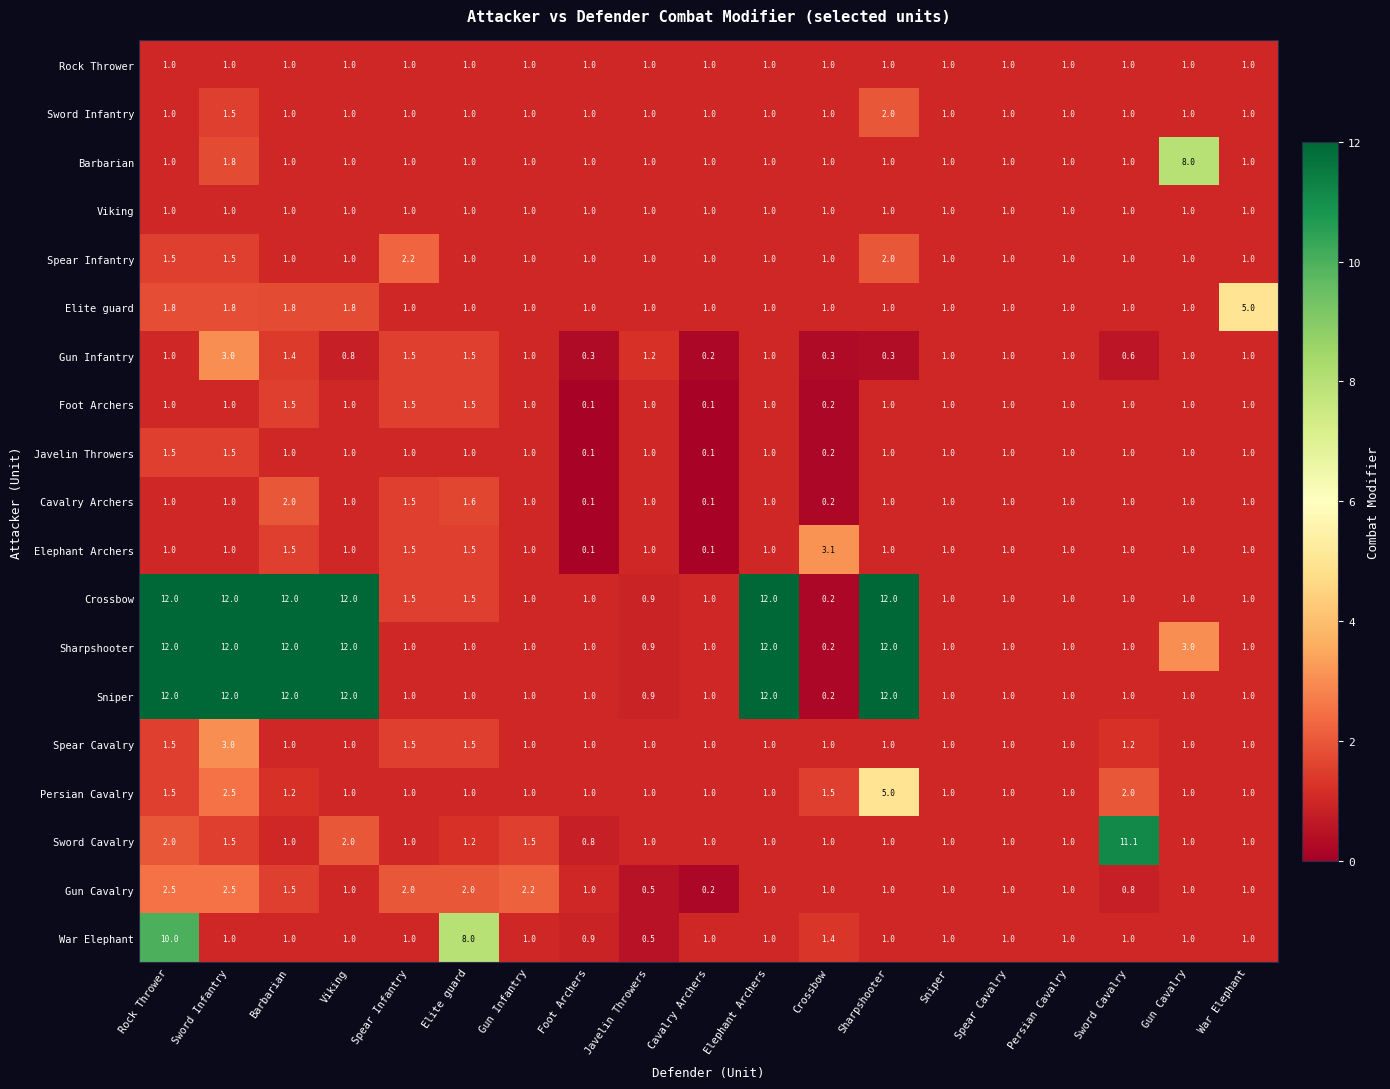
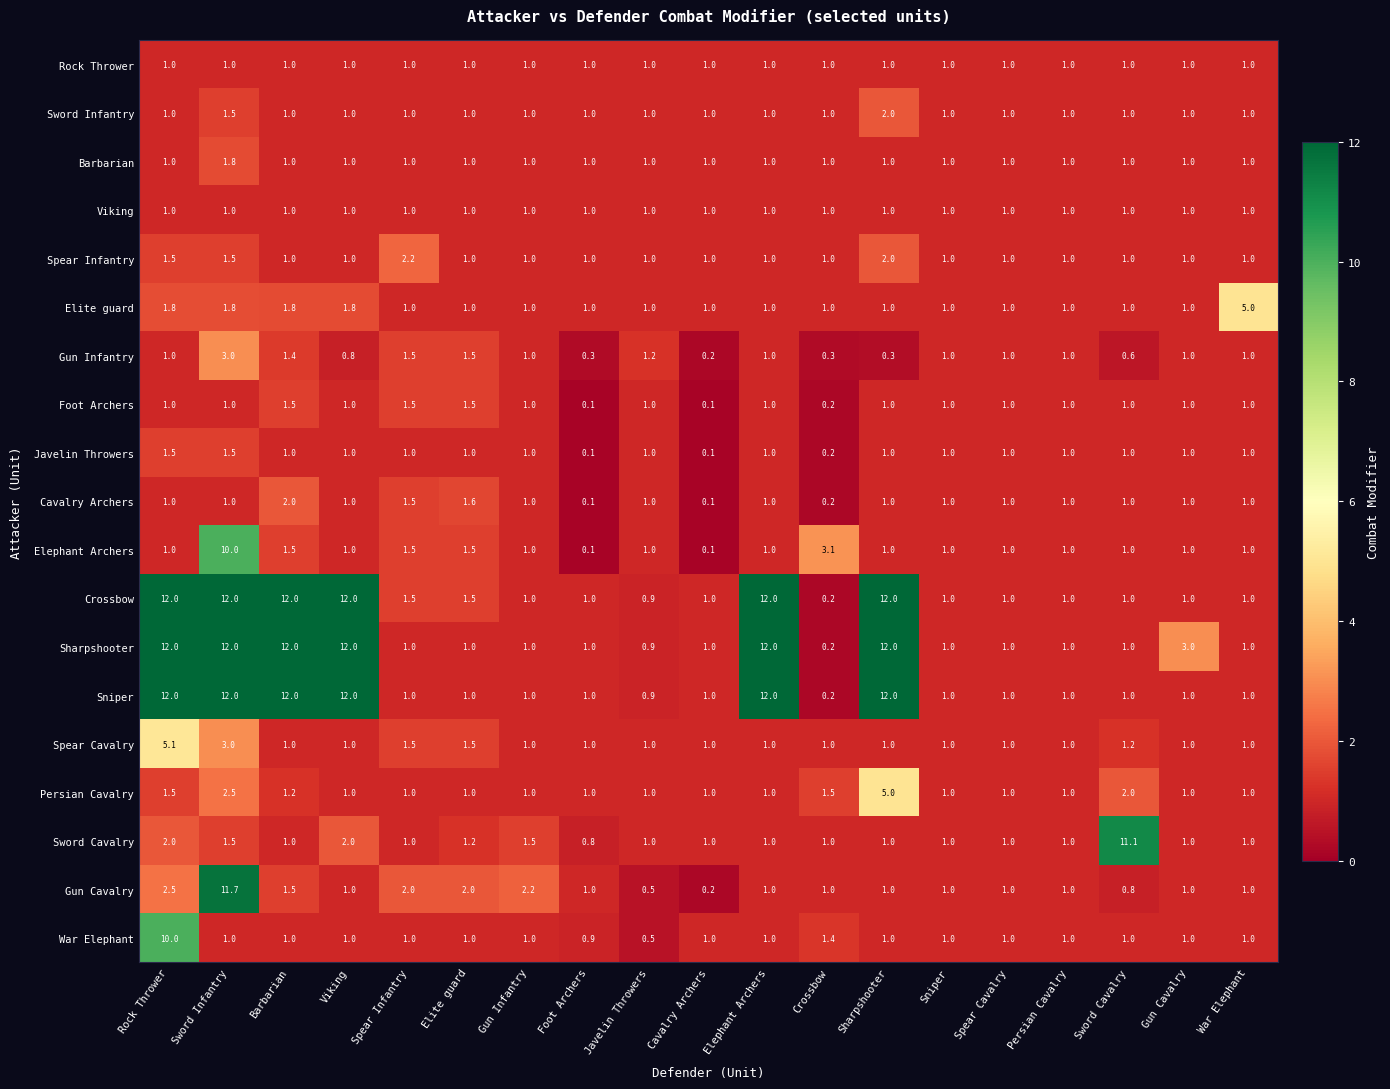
  {
    "Barbarian": {
      "Rock Thrower": 1.0,
      "Sword Infantry": 1.8,
      "Barbarian": 1.0,
      "Viking": 1.0,
      "Spear Infantry": 1.0,
      "Elite guard": 1.0,
      "Gun Infantry": 1.0,
      "Foot Archers": 1.0,
      "Javelin Throwers": 1.0,
      "Cavalry Archers": 1.0,
      "Elephant Archers": 1.0,
      "Crossbow": 1.0,
      "Sharpshooter": 1.0,
      "Sniper": 1.0,
      "Spear Cavalry": 1.0,
      "Persian Cavalry": 1.0,
      "Sword Cavalry": 1.0,
-     "Gun Cavalry": 8.0,
+     "Gun Cavalry": 1.0,
      "War Elephant": 1.0
    },
    "Elephant Archers": {
      "Rock Thrower": 1.0,
-     "Sword Infantry": 1.0,
+     "Sword Infantry": 10.0,
      "Barbarian": 1.5,
      "Viking": 1.0,
      "Spear Infantry": 1.5,
      "Elite guard": 1.5,
      "Gun Infantry": 1.0,
      "Foot Archers": 0.1,
      "Javelin Throwers": 1.0,
      "Cavalry Archers": 0.1,
      "Elephant Archers": 1.0,
      "Crossbow": 3.1,
      "Sharpshooter": 1.0,
      "Sniper": 1.0,
      "Spear Cavalry": 1.0,
      "Persian Cavalry": 1.0,
      "Sword Cavalry": 1.0,
      "Gun Cavalry": 1.0,
      "War Elephant": 1.0
    },
    "Spear Cavalry": {
-     "Rock Thrower": 1.5,
+     "Rock Thrower": 5.1,
      "Sword Infantry": 3.0,
      "Barbarian": 1.0,
      "Viking": 1.0,
      "Spear Infantry": 1.5,
      "Elite guard": 1.5,
      "Gun Infantry": 1.0,
      "Foot Archers": 1.0,
      "Javelin Throwers": 1.0,
      "Cavalry Archers": 1.0,
      "Elephant Archers": 1.0,
      "Crossbow": 1.0,
      "Sharpshooter": 1.0,
      "Sniper": 1.0,
      "Spear Cavalry": 1.0,
      "Persian Cavalry": 1.0,
      "Sword Cavalry": 1.2,
      "Gun Cavalry": 1.0,
      "War Elephant": 1.0
    },
    "Gun Cavalry": {
      "Rock Thrower": 2.5,
-     "Sword Infantry": 2.5,
+     "Sword Infantry": 11.7,
      "Barbarian": 1.5,
      "Viking": 1.0,
      "Spear Infantry": 2.0,
      "Elite guard": 2.0,
      "Gun Infantry": 2.2,
      "Foot Archers": 1.0,
      "Javelin Throwers": 0.5,
      "Cavalry Archers": 0.2,
      "Elephant Archers": 1.0,
      "Crossbow": 1.0,
      "Sharpshooter": 1.0,
      "Sniper": 1.0,
      "Spear Cavalry": 1.0,
      "Persian Cavalry": 1.0,
      "Sword Cavalry": 0.8,
      "Gun Cavalry": 1.0,
      "War Elephant": 1.0
    },
    "War Elephant": {
      "Rock Thrower": 10.0,
      "Sword Infantry": 1.0,
      "Barbarian": 1.0,
      "Viking": 1.0,
      "Spear Infantry": 1.0,
-     "Elite guard": 8.0,
+     "Elite guard": 1.0,
      "Gun Infantry": 1.0,
      "Foot Archers": 0.9,
      "Javelin Throwers": 0.5,
      "Cavalry Archers": 1.0,
      "Elephant Archers": 1.0,
      "Crossbow": 1.4,
      "Sharpshooter": 1.0,
      "Sniper": 1.0,
      "Spear Cavalry": 1.0,
      "Persian Cavalry": 1.0,
      "Sword Cavalry": 1.0,
      "Gun Cavalry": 1.0,
      "War Elephant": 1.0
    }
  }
